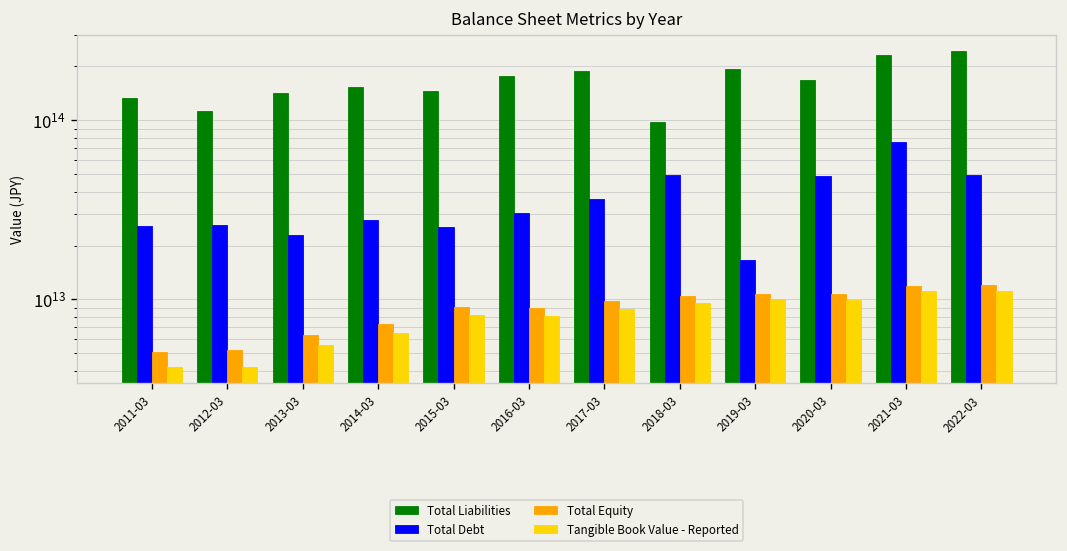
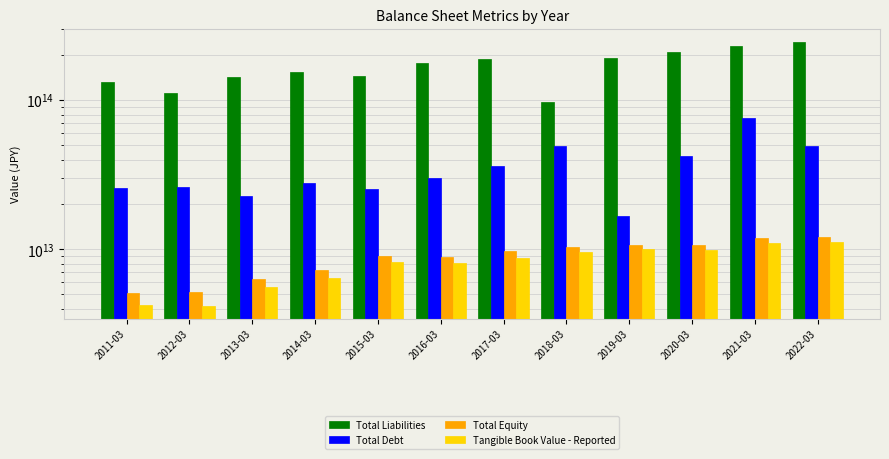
  {
    "Total Liabilities": {
      "2011-03": 130000000000000,
      "2012-03": 110000000000000,
      "2013-03": 140000000000000,
      "2014-03": 150000000000000,
      "2015-03": 150000000000000,
      "2016-03": 180000000000000,
      "2017-03": 190000000000000,
      "2018-03": 100000000000000,
      "2019-03": 190000000000000,
-     "2020-03": 170000000000000,
+     "2020-03": 210000000000000,
      "2021-03": 230000000000000,
      "2022-03": 250000000000000
    },
    "Total Debt": {
      "2011-03": 26000000000000,
      "2012-03": 26000000000000,
      "2013-03": 23000000000000,
      "2014-03": 28000000000000,
      "2015-03": 25000000000000,
      "2016-03": 30000000000000,
      "2017-03": 36000000000000,
      "2018-03": 49000000000000,
      "2019-03": 17000000000000,
-     "2020-03": 49000000000000,
+     "2020-03": 42000000000000,
      "2021-03": 80000000000000,
      "2022-03": 49000000000000
    }
  }
